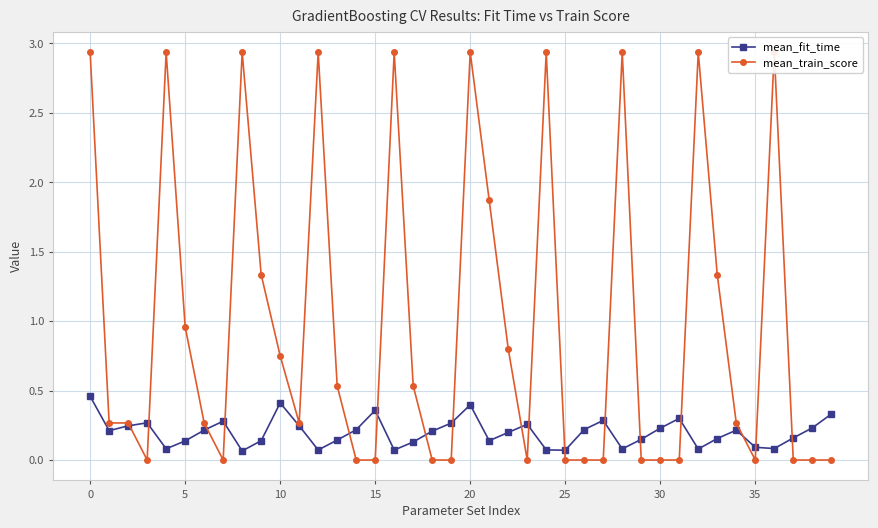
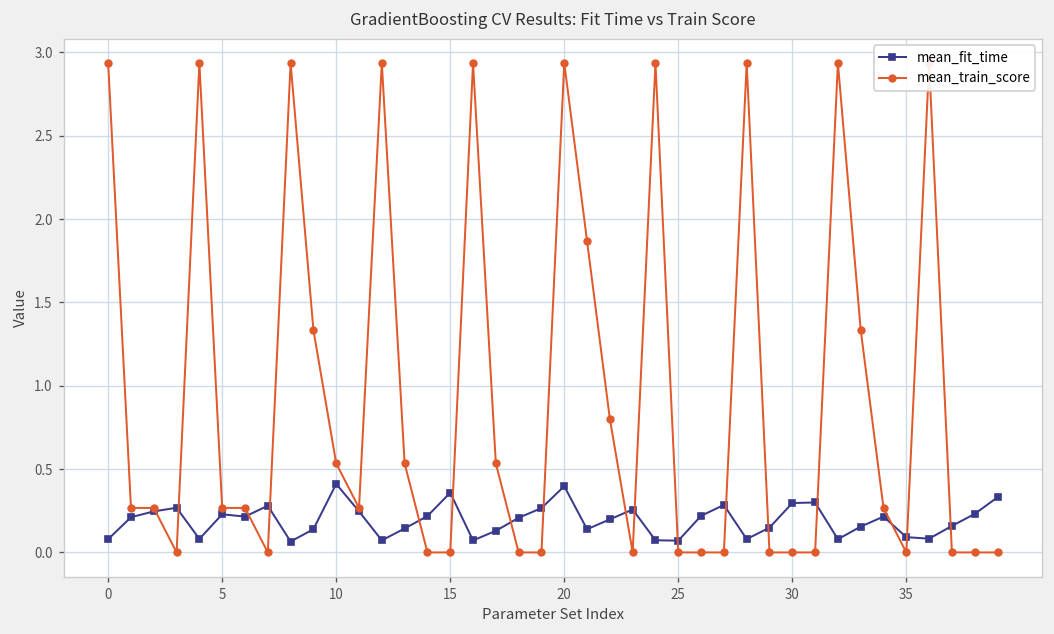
  {
    "mean_fit_time": {
-     "0": 0.46,
-     "5": 0.14,
+     "0": 0.08,
+     "5": 0.23,
      "10": 0.41,
      "15": 0.36,
      "20": 0.40,
      "25": 0.07,
-     "30": 0.23,
+     "30": 0.30,
      "35": 0.09
    },
    "mean_train_score": {
      "0": 2.94,
-     "5": 0.96,
-     "10": 0.75,
+     "5": 0.27,
+     "10": 0.53,
      "15": 0.00,
      "20": 2.94,
      "25": 0.00,
      "30": 0.00,
      "35": 0.00
    }
  }
